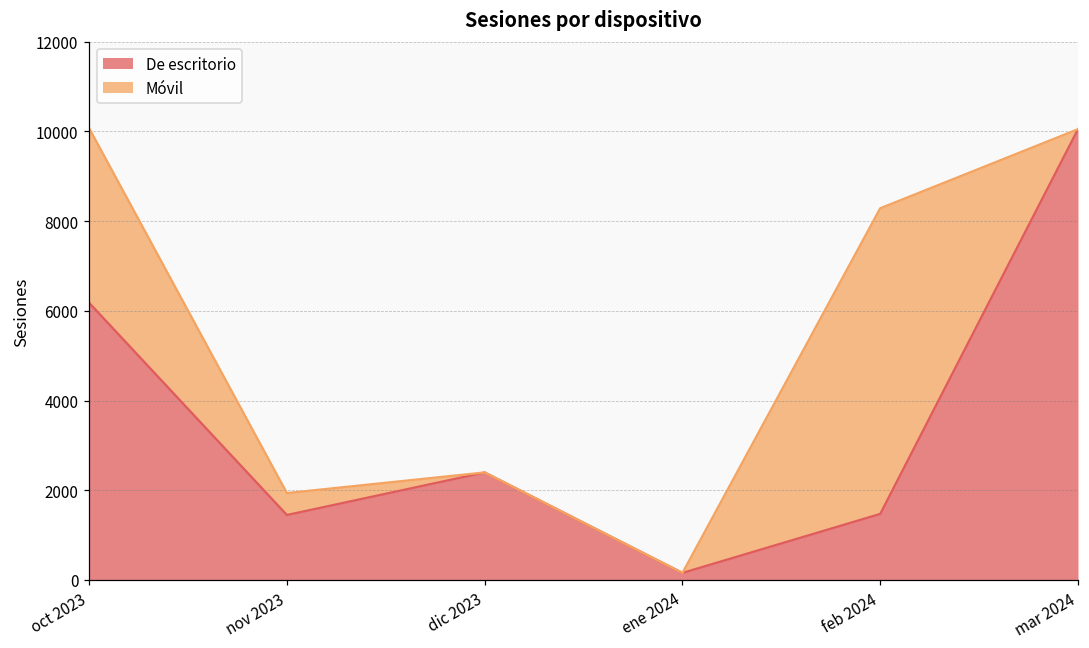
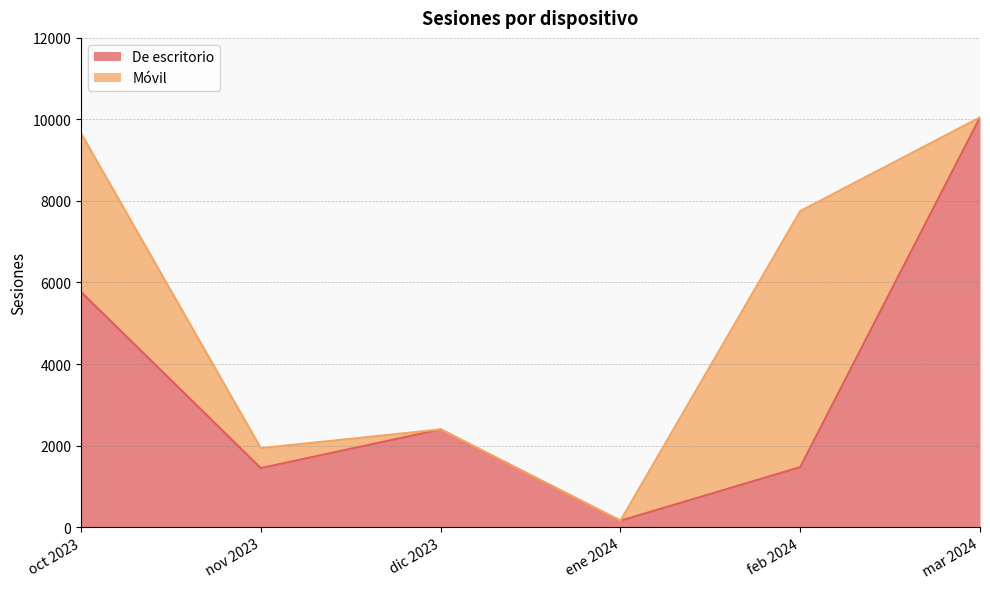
  {
    "De escritorio": {
-     "oct 2023": 6200,
+     "oct 2023": 5800,
      "nov 2023": 1400,
      "feb 2024": 1500
    },
    "Móvil": {
      "oct 2023": 3900,
      "nov 2023": 500,
-     "feb 2024": 6800
+     "feb 2024": 6300
    }
  }
